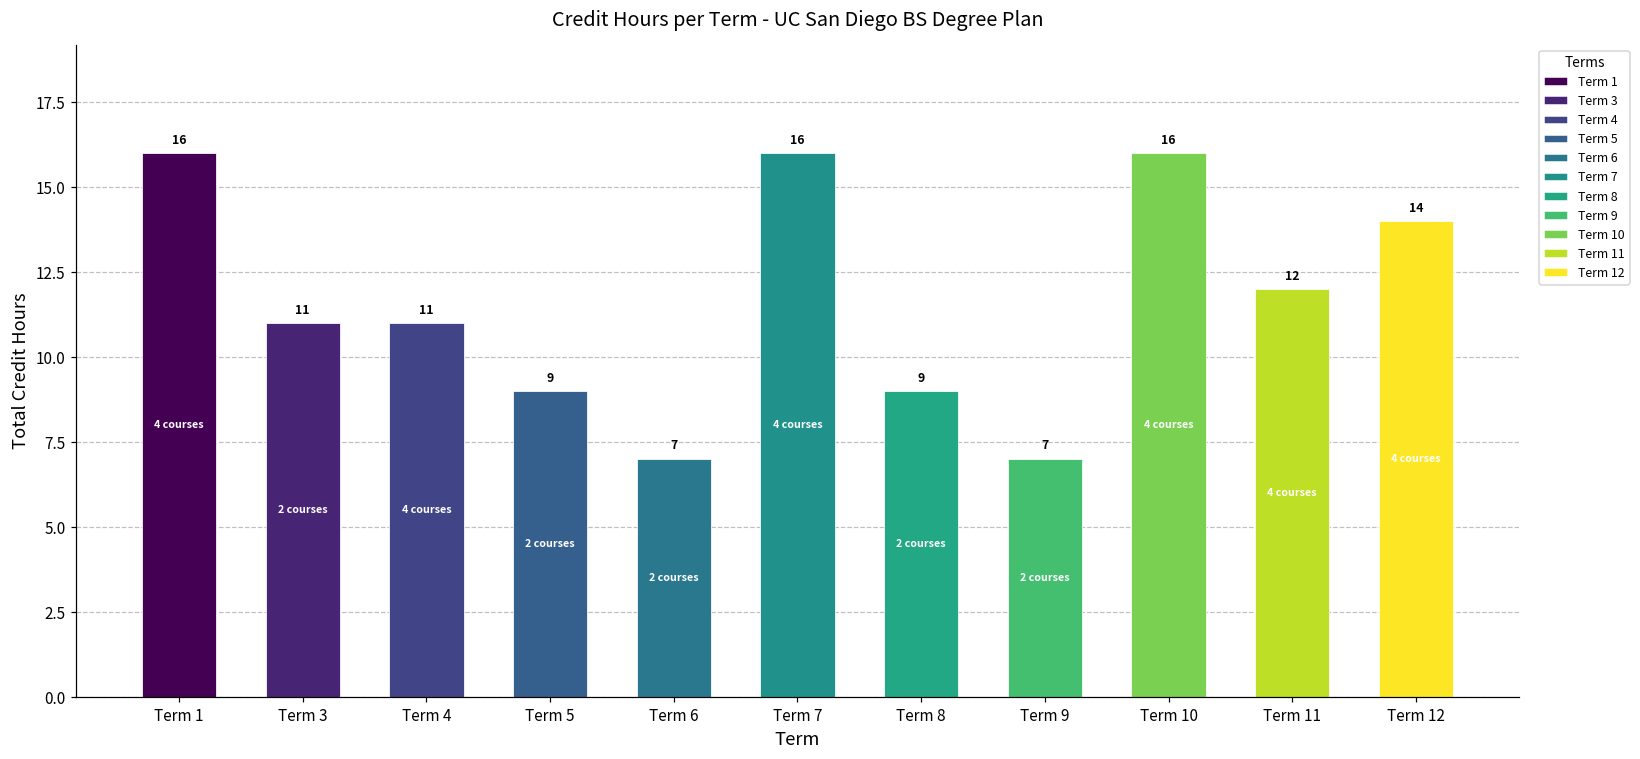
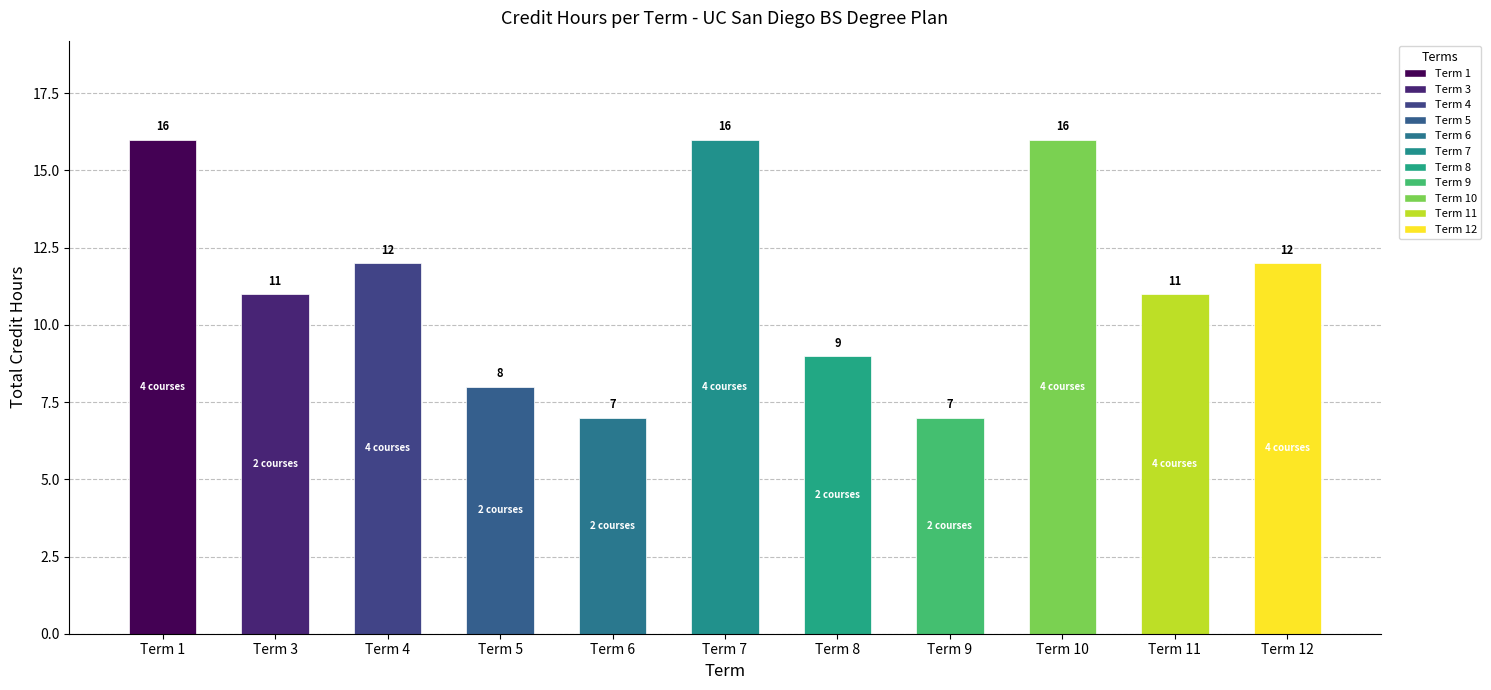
  {
    "Term 1": 16,
    "Term 3": 11,
-   "Term 4": 11,
-   "Term 5": 9,
+   "Term 4": 12,
+   "Term 5": 8,
    "Term 6": 7,
    "Term 7": 16,
    "Term 8": 9,
    "Term 9": 7,
    "Term 10": 16,
-   "Term 11": 12,
-   "Term 12": 14
+   "Term 11": 11,
+   "Term 12": 12
  }
